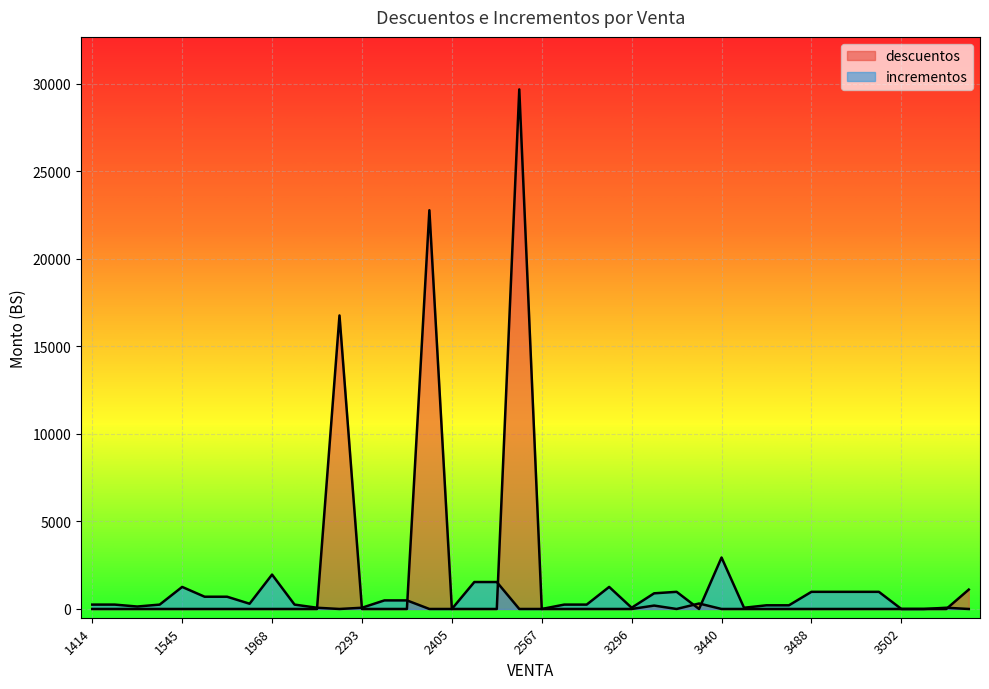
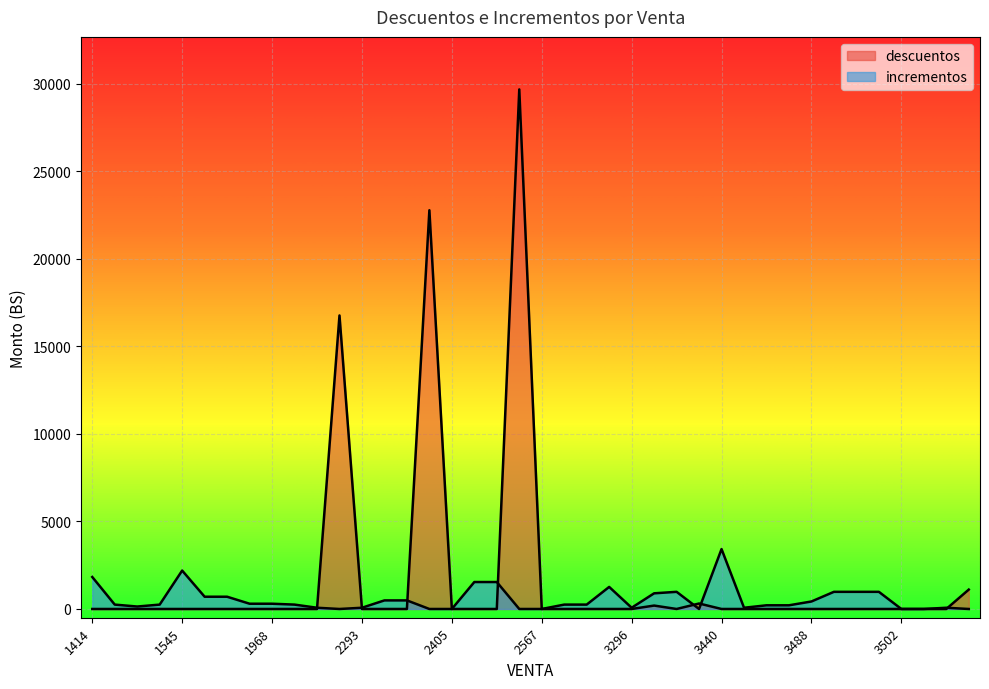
  {
    "descuentos": {
      "1414": 0,
      "1545": 0,
      "1968": 0,
      "3440": 0,
      "3488": 0
    },
    "incrementos": {
-     "1414": 300,
-     "1545": 1300,
-     "1968": 2000,
-     "3440": 2900,
-     "3488": 1000
+     "1414": 1800,
+     "1545": 2200,
+     "1968": 300,
+     "3440": 3400,
+     "3488": 400
    }
  }
